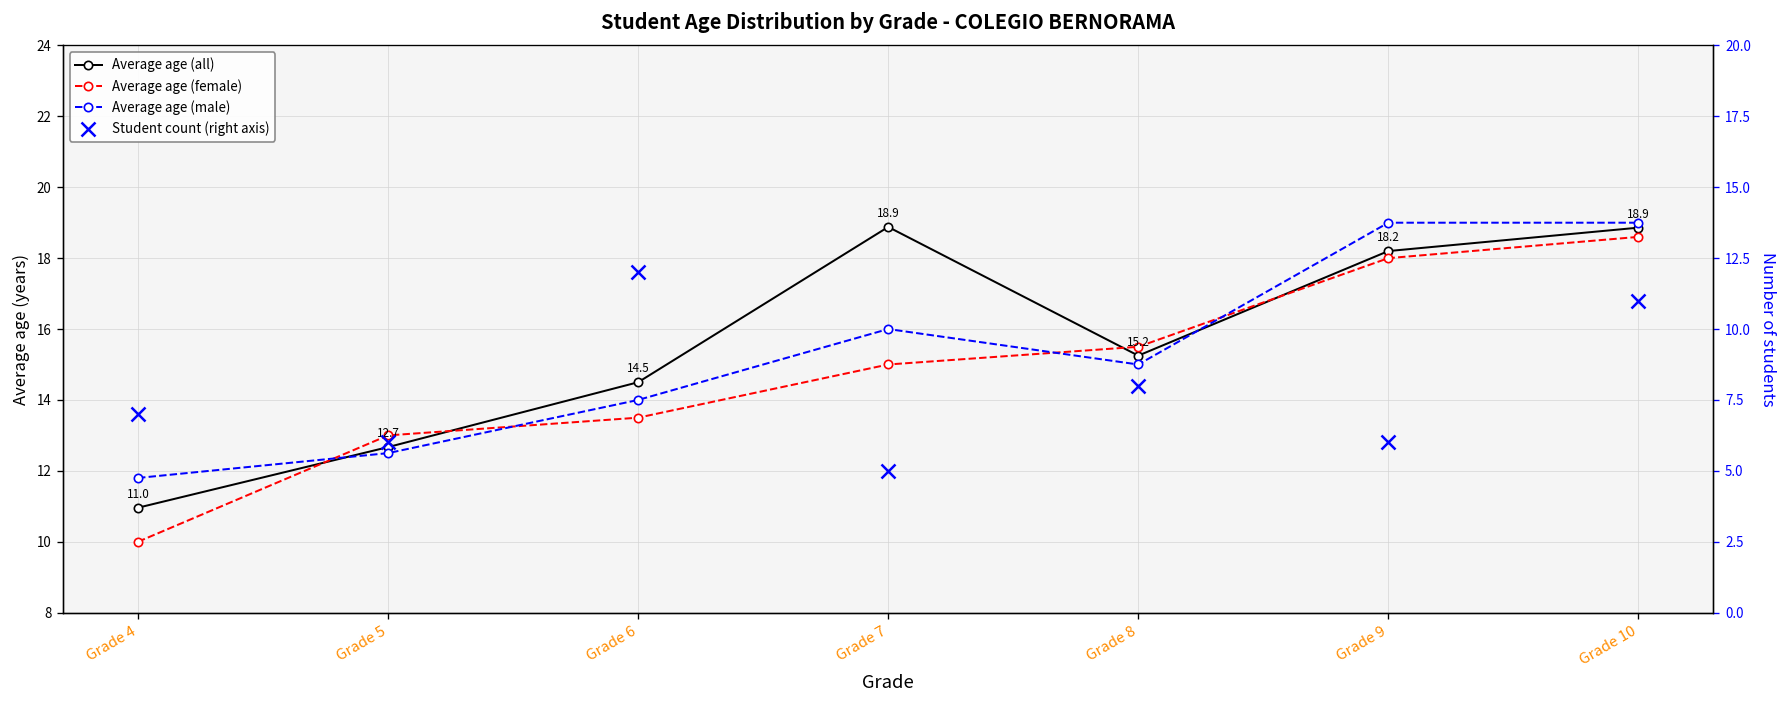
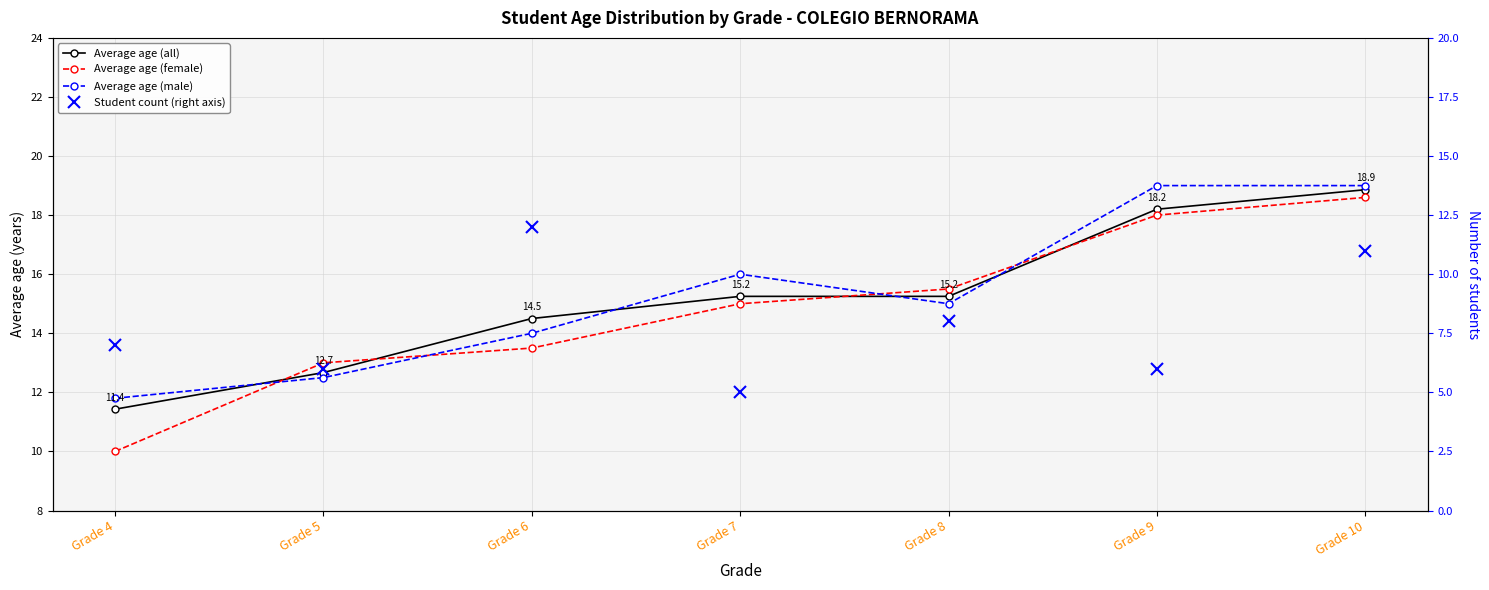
  {
    "Average age (all)": {
-     "Grade 4": 11.0,
+     "Grade 4": 11.4,
      "Grade 6": 14.5,
-     "Grade 7": 18.9,
+     "Grade 7": 15.2,
      "Grade 9": 18.2,
      "Grade 10": 18.9
    }
  }
